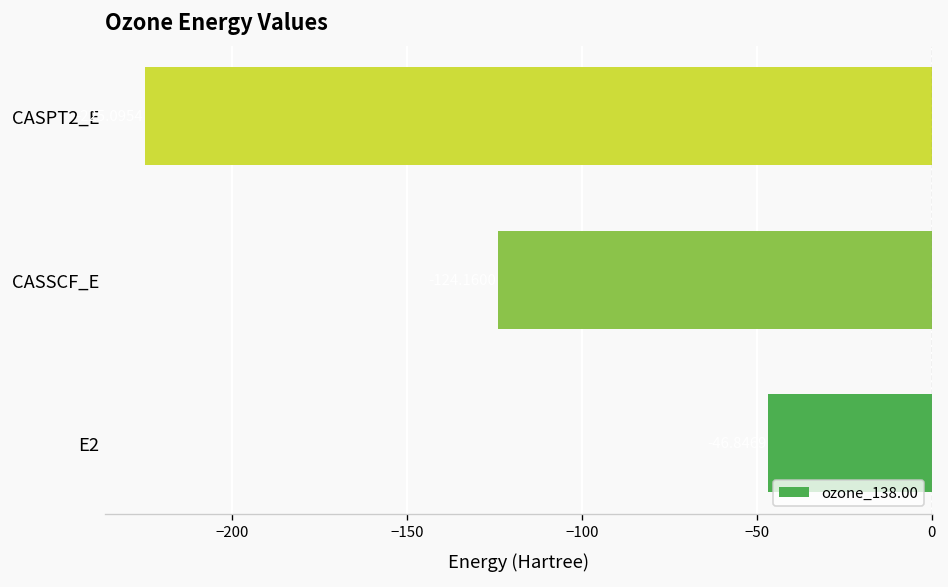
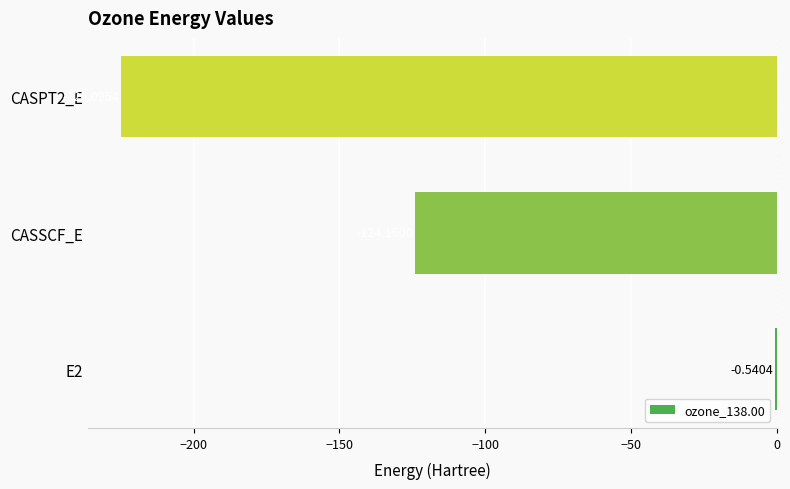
  {
    "CASPT2_E": -225,
    "CASSCF_E": -124,
-   "E2": -47
+   "E2": -1
  }
